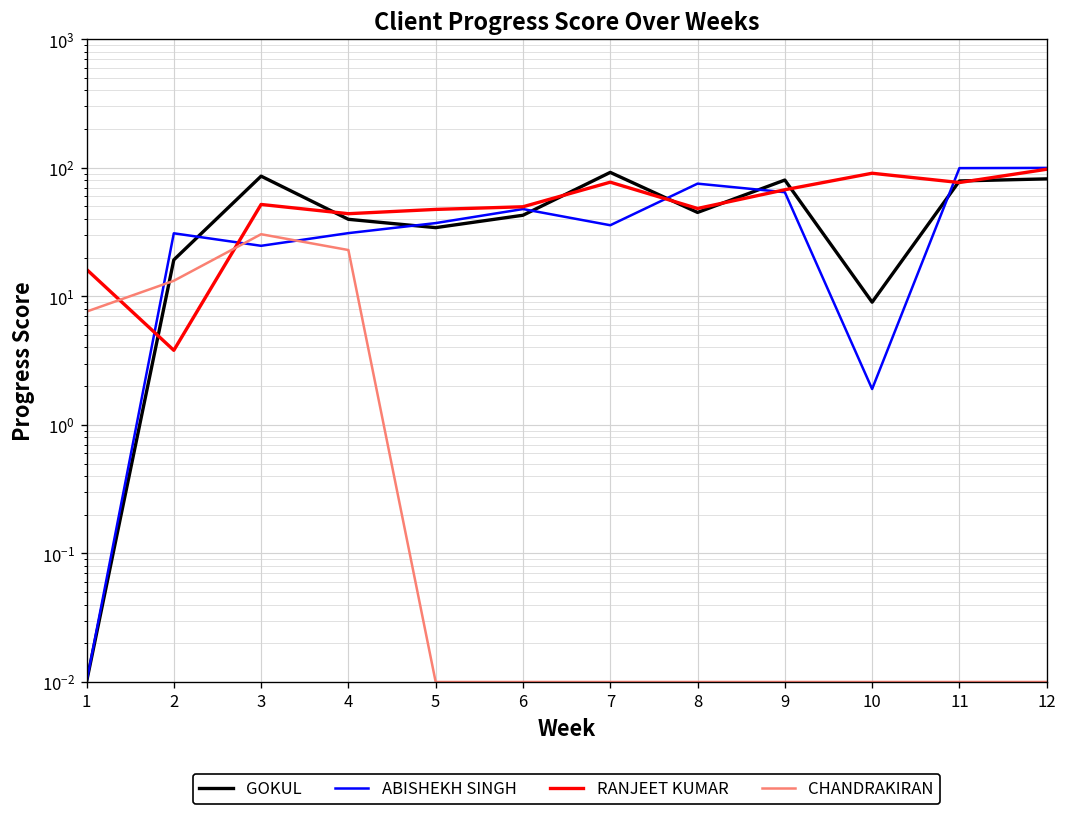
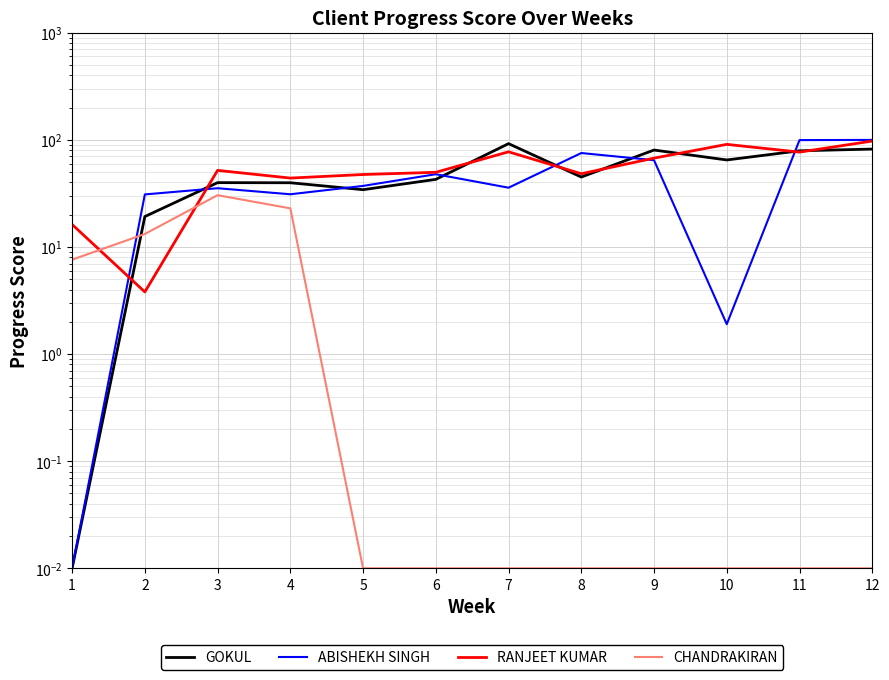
  {
    "GOKUL": {
      "2": 19,
-     "3": 90,
+     "3": 40,
      "4": 40,
      "5": 34,
      "6": 43,
      "7": 90,
      "8": 45,
      "9": 80,
-     "10": 9,
+     "10": 60,
      "12": 80
    },
    "ABISHEKH SINGH": {
      "2": 31,
-     "3": 25,
+     "3": 35,
      "4": 31,
      "5": 37,
      "7": 36,
      "8": 80,
      "10": 2,
      "11": 100
    },
    "RANJEET KUMAR": {
      "1": 16,
      "2": 4,
      "3": 50,
      "4": 44,
      "5": 50,
      "7": 80,
      "8": 50,
      "10": 90
    },
    "CHANDRAKIRAN": {
      "1": 8,
      "2": 13,
      "3": 30,
      "4": 23,
      "5": 0.010,
      "6": 0.010,
      "7": 0.010,
      "8": 0.010,
      "9": 0.010,
      "10": 0.010,
      "11": 0.010,
      "12": 0.010
    }
  }
